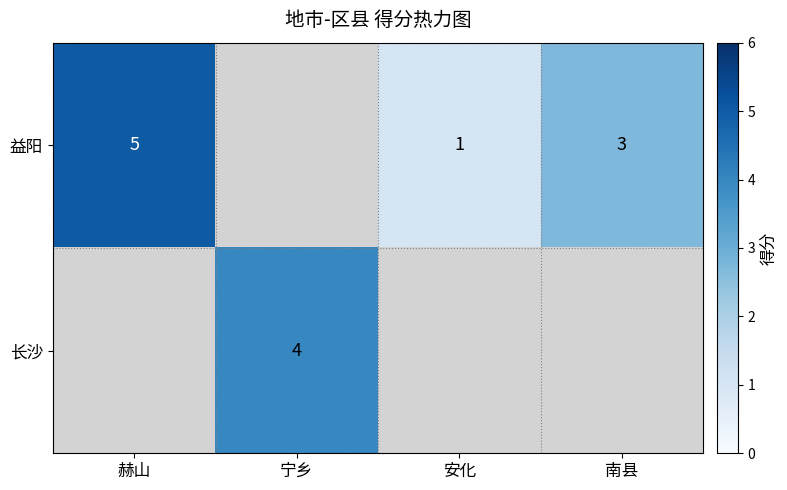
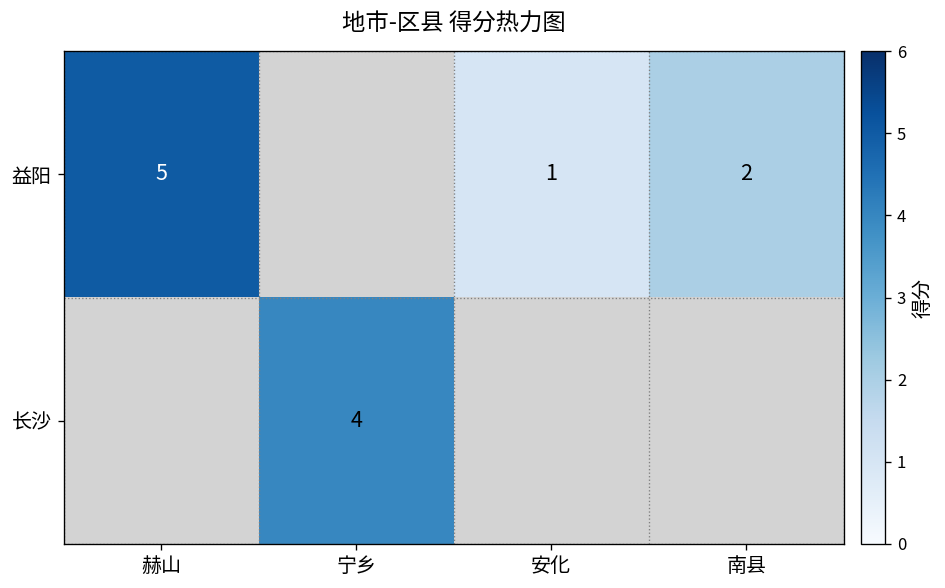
  {
    "益阳": {
      "赫山": 5,
      "安化": 1,
-     "南县": 3
+     "南县": 2
    },
    "长沙": {
      "宁乡": 4
    }
  }
